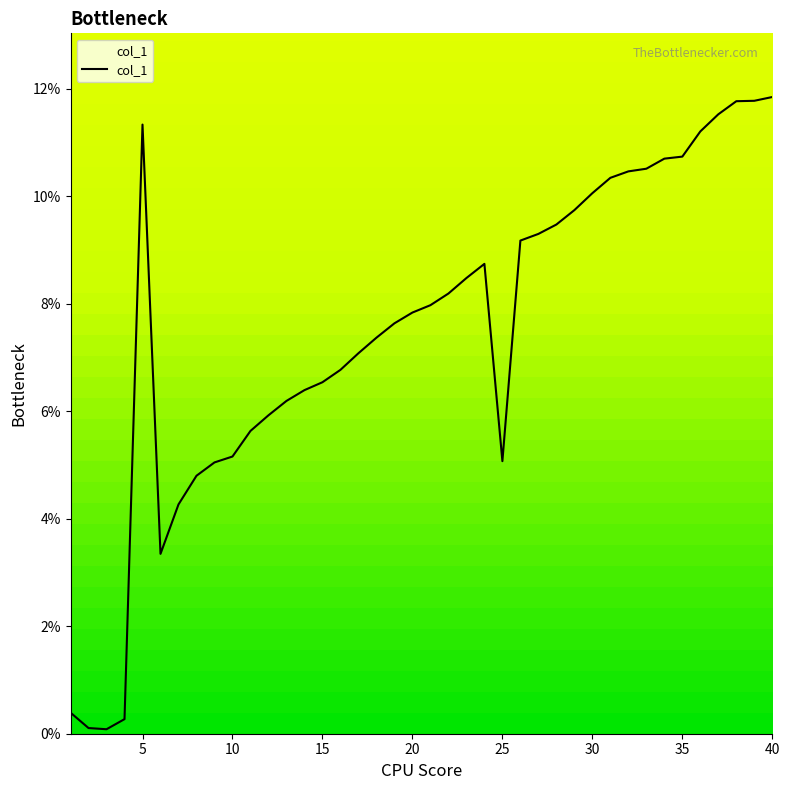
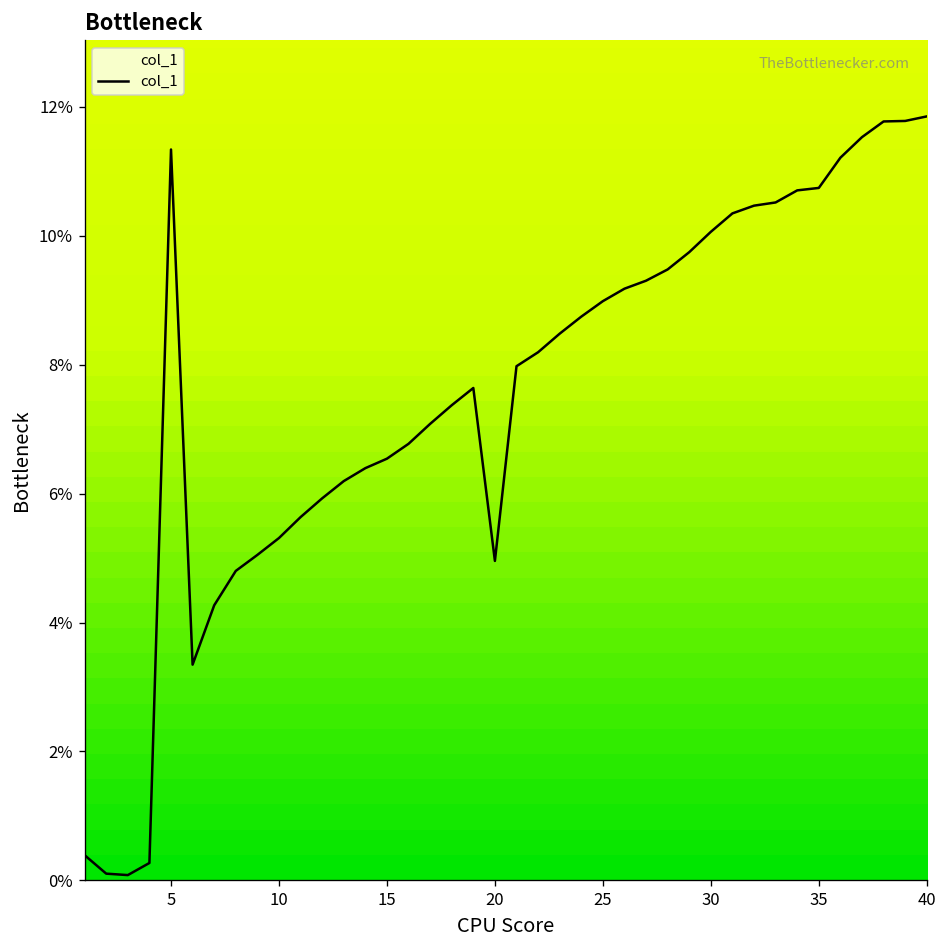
  {
    "5": "11.3%",
-   "10": "5.2%",
+   "10": "5.3%",
    "15": "6.5%",
-   "20": "7.8%",
-   "25": "5.1%",
+   "20": "5.0%",
+   "25": "9.0%",
    "30": "10.1%",
    "35": "10.7%",
    "40": "11.8%"
  }
